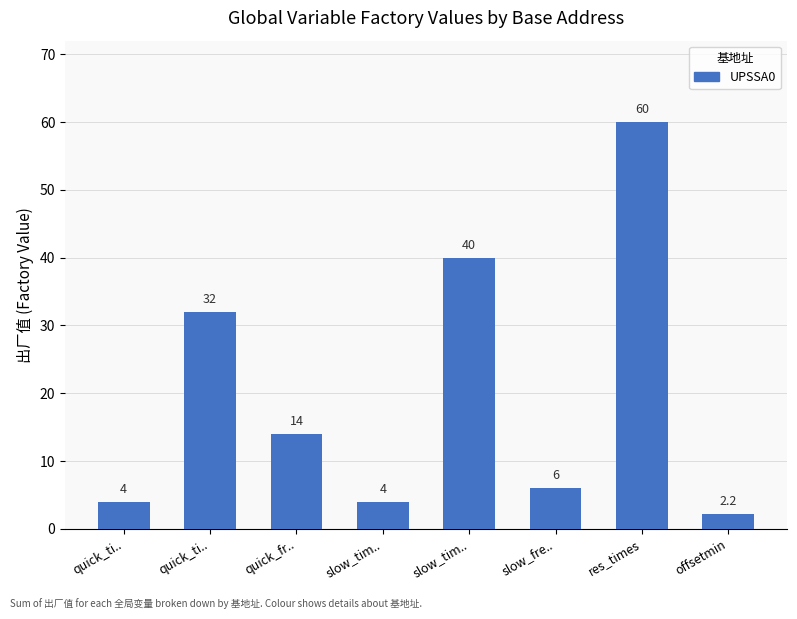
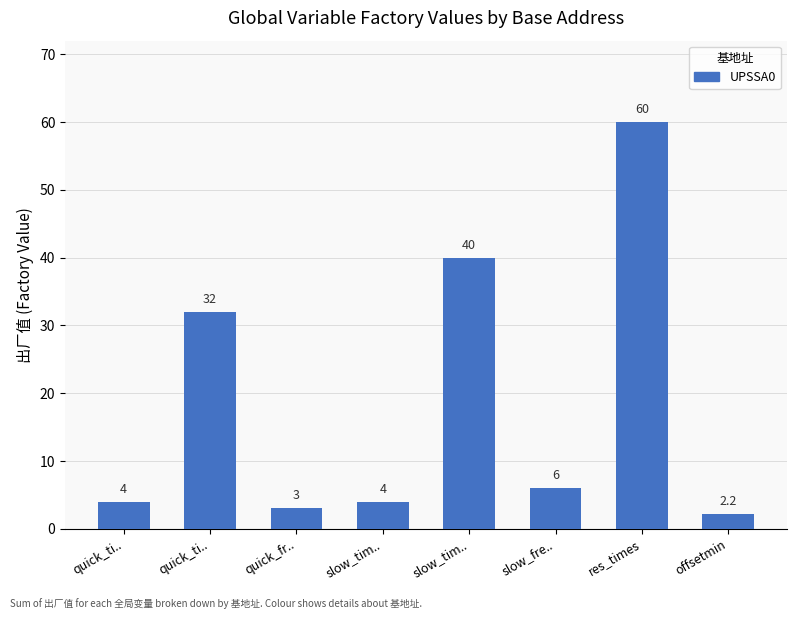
  {
-   "quick_fr..": 14,
+   "quick_fr..": 3,
    "slow_fre..": 6,
    "res_times": 60,
    "offsetmin": 2.2
  }
